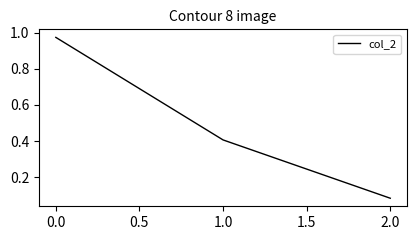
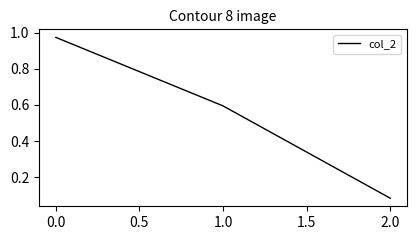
  {
    "0.0": 0.97,
-   "1.0": 0.41,
+   "1.0": 0.59,
    "2.0": 0.08
  }
